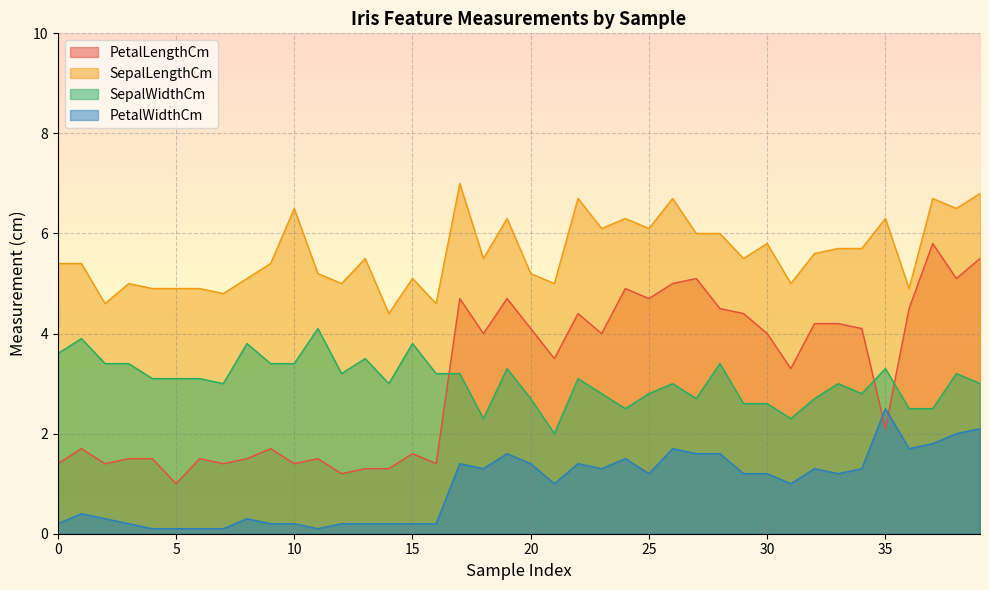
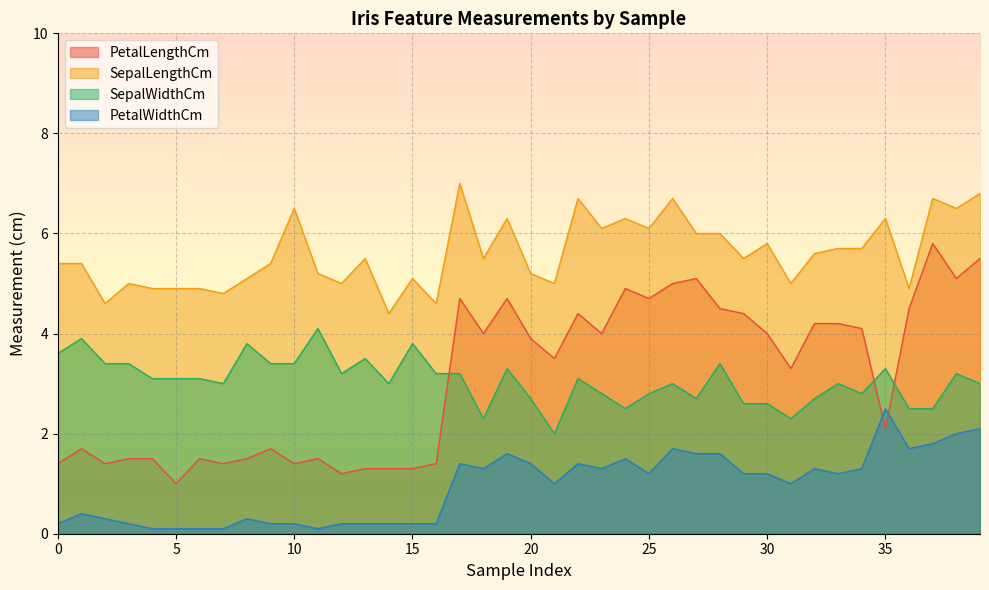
  {
    "PetalLengthCm": {
      "0": 1.4,
      "5": 1.0,
      "10": 1.4,
-     "15": 1.6,
-     "20": 4.1,
+     "15": 1.3,
+     "20": 3.9,
      "25": 4.7,
      "30": 4.0,
      "35": 2.1
    },
    "SepalLengthCm": {
      "0": 5.4,
      "5": 4.9,
      "10": 6.5,
      "15": 5.1,
      "20": 5.2,
      "25": 6.1,
      "30": 5.8,
      "35": 6.3
    },
    "SepalWidthCm": {
      "0": 3.6,
      "5": 3.1,
      "10": 3.4,
      "15": 3.8,
      "20": 2.7,
      "25": 2.8,
      "30": 2.6,
      "35": 3.3
    },
    "PetalWidthCm": {
      "0": 0.2,
      "5": 0.1,
      "10": 0.2,
      "15": 0.2,
      "20": 1.4,
      "25": 1.2,
      "30": 1.2,
      "35": 2.5
    }
  }
